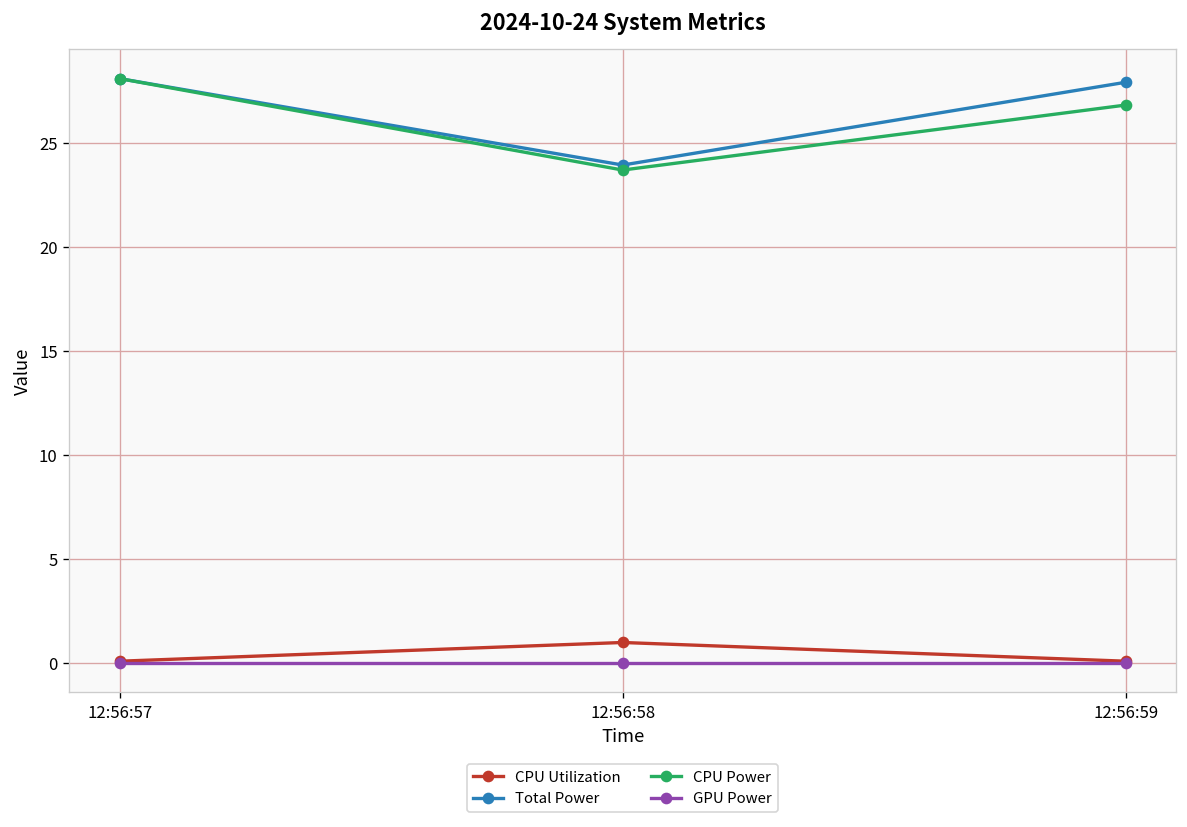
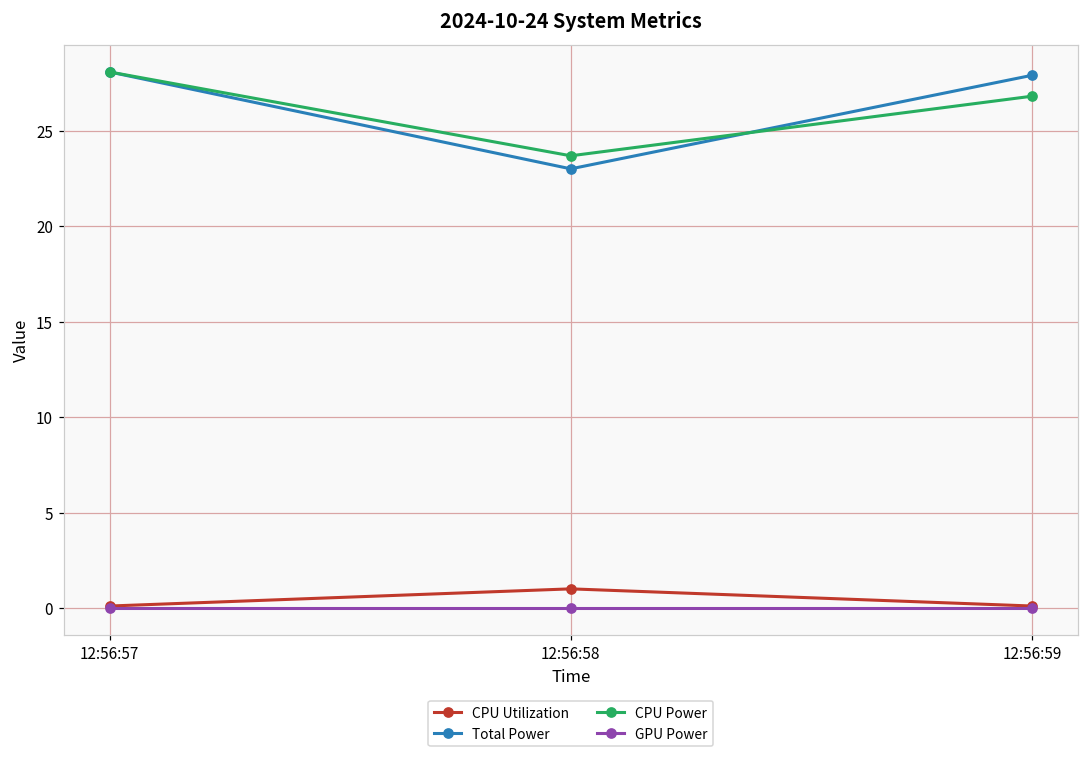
  {
    "CPU Utilization": {
      "12:56:58": 1.0
    },
    "Total Power": {
-     "12:56:58": 23.9,
+     "12:56:58": 23.0,
      "12:56:59": 27.9
    },
    "CPU Power": {
      "12:56:58": 23.7,
      "12:56:59": 26.8
    },
    "GPU Power": {
      "12:56:58": 0.0
    }
  }
